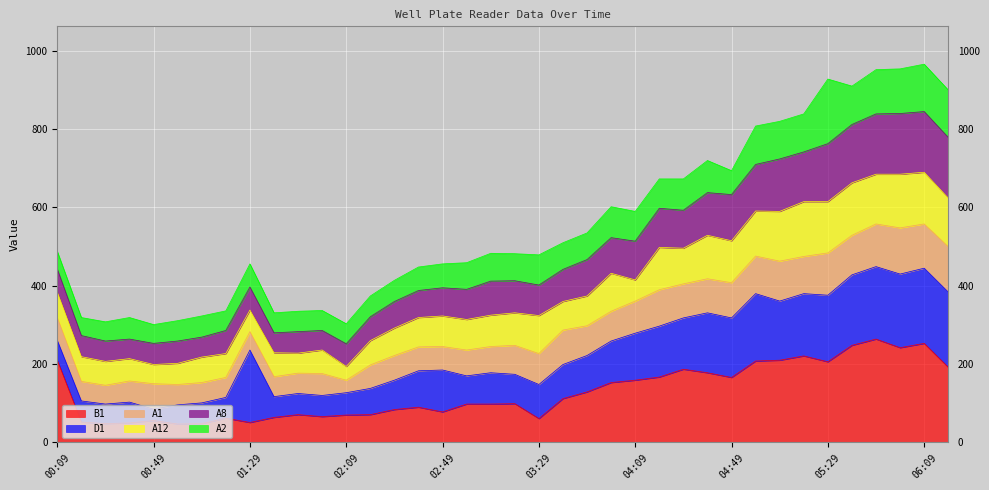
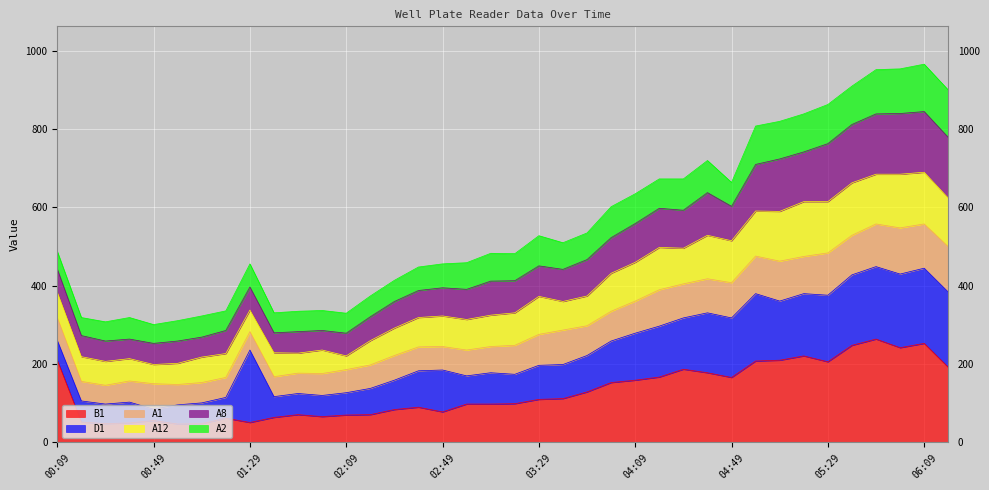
  {
    "B1": {
      "00:09": 210,
      "01:29": 50,
      "02:09": 70,
      "02:49": 80,
-     "03:29": 60,
+     "03:29": 110,
      "04:09": 160,
      "04:49": 170,
      "05:29": 210,
      "06:09": 250
    },
    "D1": {
      "00:09": 50,
      "01:29": 190,
      "02:09": 60,
      "02:49": 110,
      "03:29": 90,
      "04:09": 120,
      "04:49": 150,
      "05:29": 170,
      "06:09": 190
    },
    "A1": {
      "00:09": 60,
      "00:49": 70,
      "01:29": 50,
-     "02:09": 30,
+     "02:09": 60,
      "02:49": 60,
      "03:29": 80,
      "04:09": 80,
      "04:49": 90,
      "05:29": 110,
      "06:09": 110
    },
    "A12": {
      "00:09": 70,
      "00:49": 50,
      "01:29": 60,
      "02:09": 40,
      "02:49": 80,
      "03:29": 100,
-     "04:09": 50,
+     "04:09": 100,
      "04:49": 110,
      "05:29": 130,
      "06:09": 130
    },
    "A8": {
      "00:09": 60,
      "00:49": 50,
      "01:29": 60,
      "02:09": 60,
      "02:49": 70,
      "03:29": 80,
      "04:09": 100,
-     "04:49": 120,
+     "04:49": 90,
      "05:29": 150,
      "06:09": 160
    },
    "A2": {
      "00:09": 50,
      "00:49": 50,
      "01:29": 60,
      "02:09": 50,
      "02:49": 60,
      "03:29": 80,
      "04:09": 80,
      "04:49": 60,
-     "05:29": 170,
+     "05:29": 100,
      "06:09": 120
    }
  }
